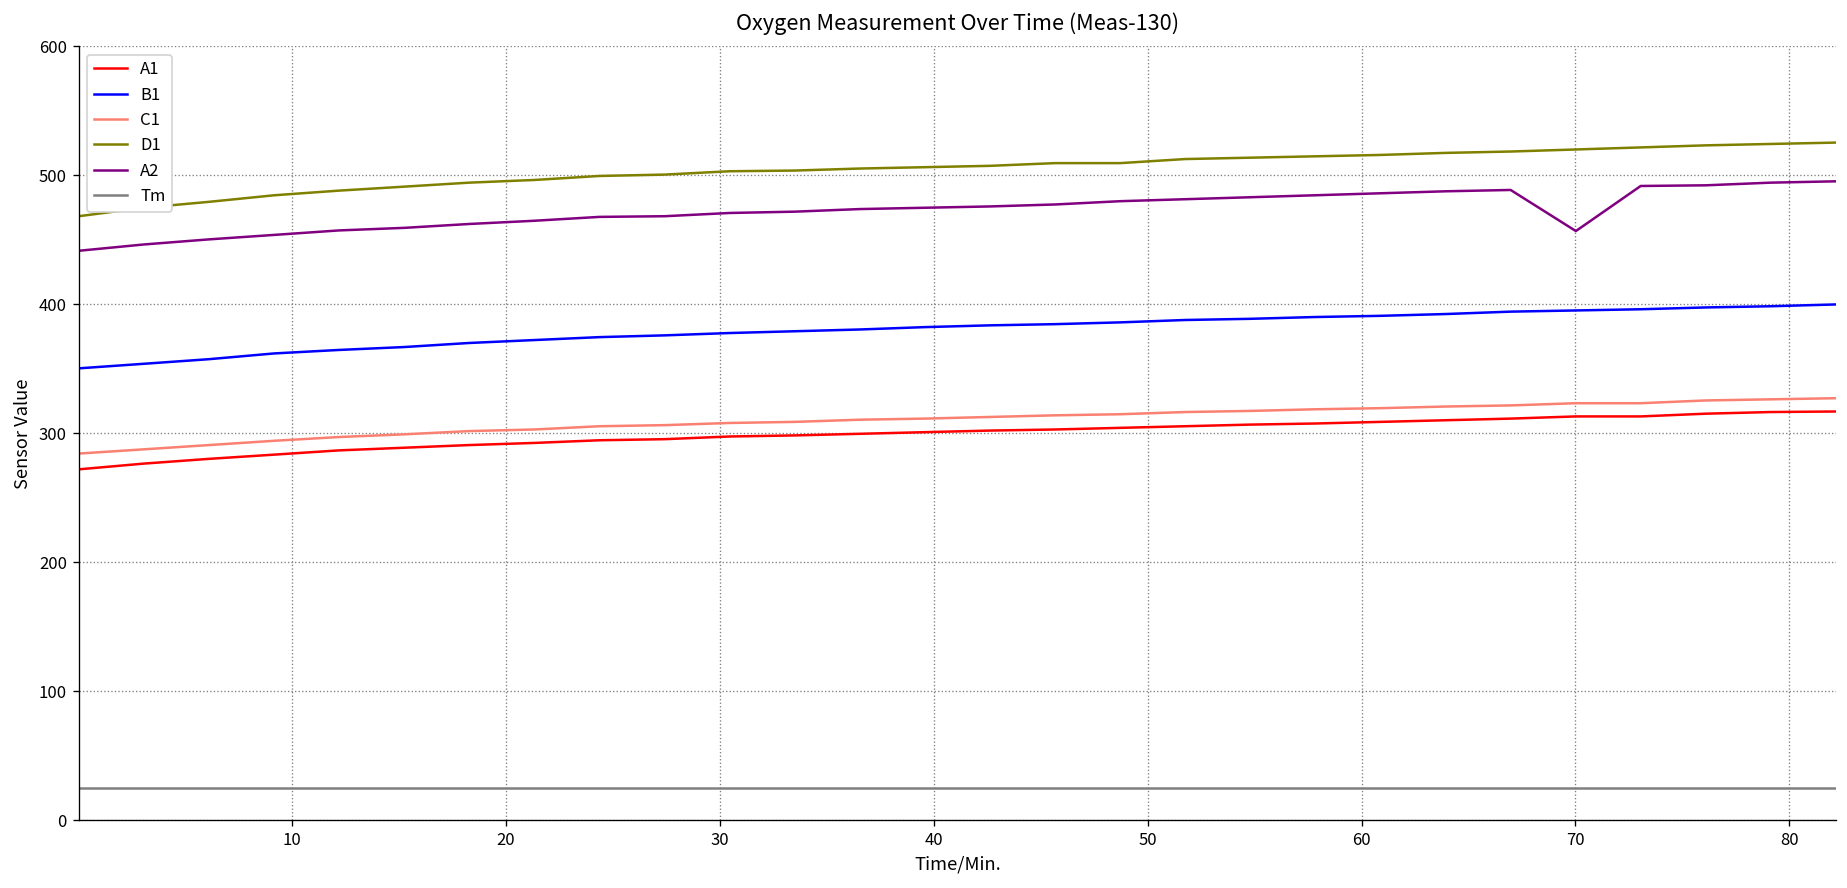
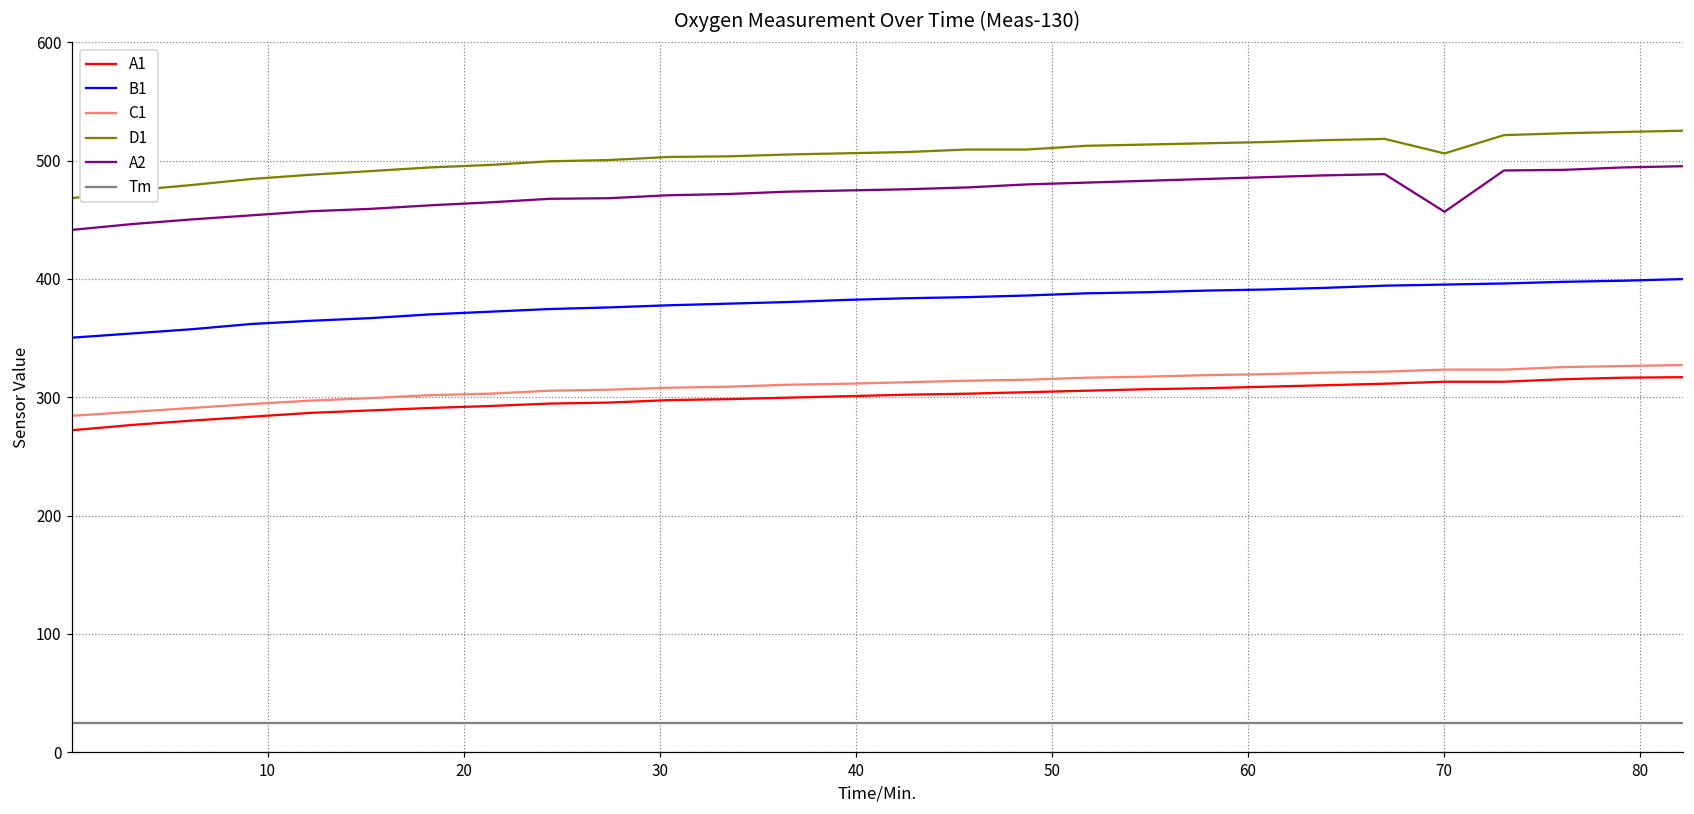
  {
    "A1": {
      "70": 313
    },
    "B1": {
      "70": 395
    },
    "C1": {
      "70": 323
    },
    "D1": {
-     "70": 520
+     "70": 506
    },
    "A2": {
      "70": 457
    },
    "Tm": {
      "70": 25
    }
  }
